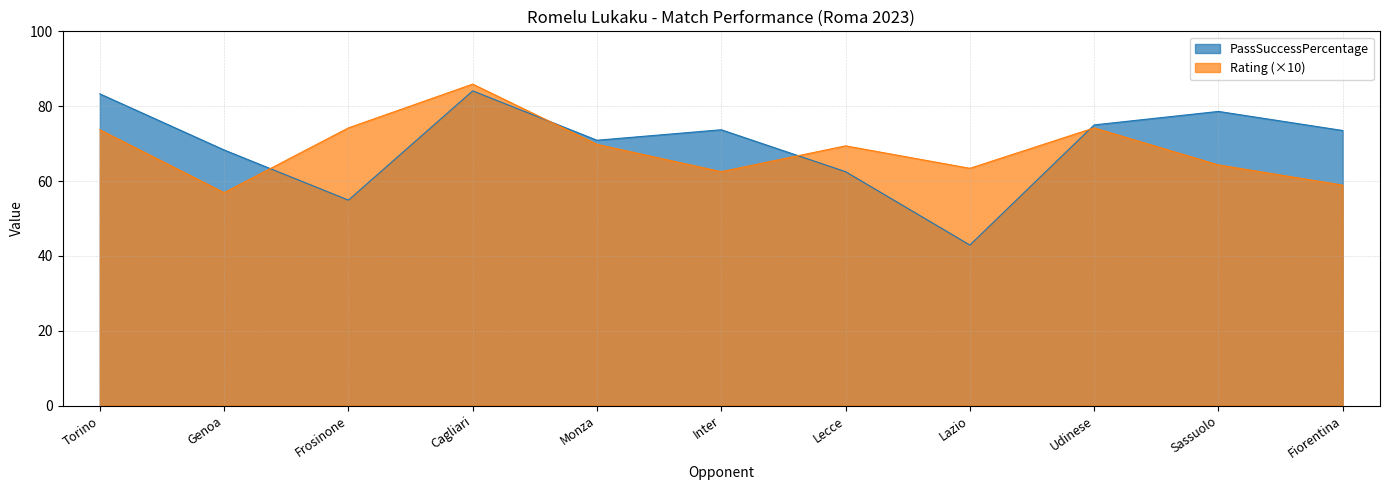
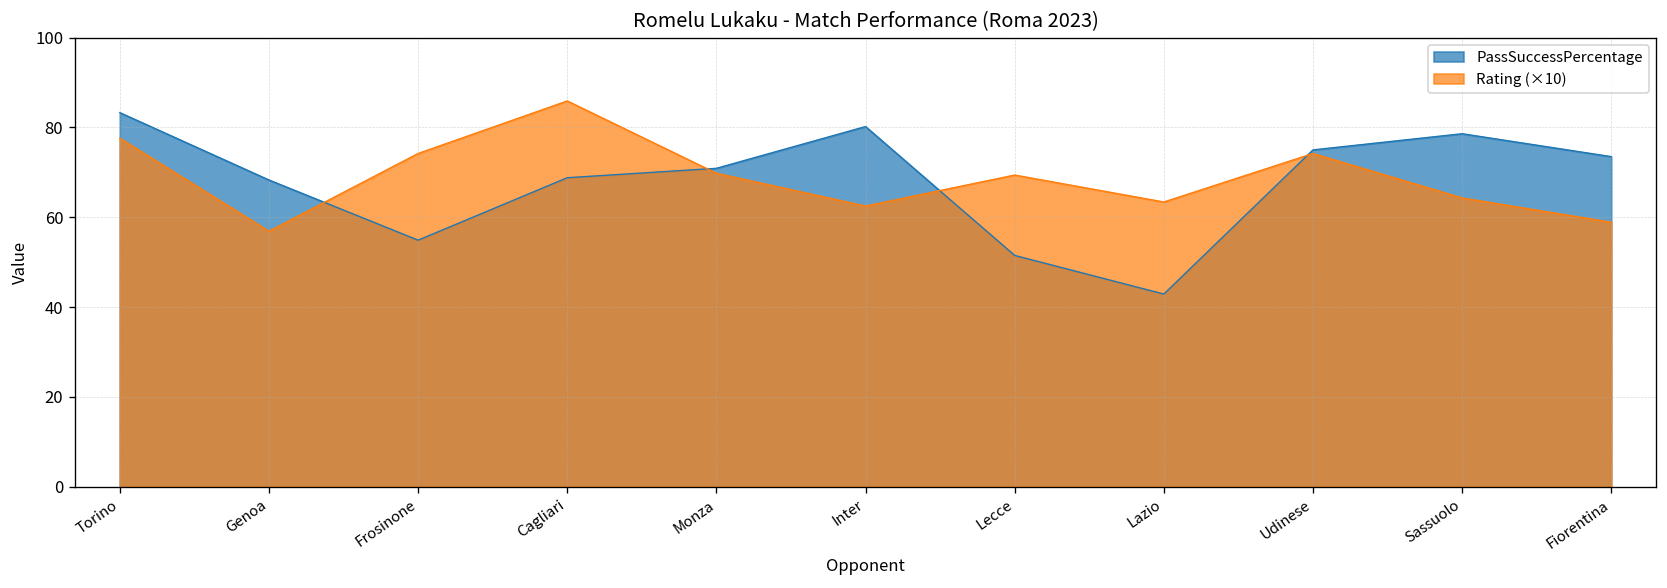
  {
    "PassSuccessPercentage": {
      "Torino": 83,
      "Genoa": 68,
      "Frosinone": 55,
-     "Cagliari": 84,
+     "Cagliari": 69,
      "Monza": 71,
-     "Inter": 74,
-     "Lecce": 63,
+     "Inter": 80,
+     "Lecce": 52,
      "Lazio": 43,
      "Udinese": 75,
      "Sassuolo": 79,
      "Fiorentina": 74
    },
    "Rating (×10)": {
-     "Torino": 74,
+     "Torino": 78,
      "Genoa": 57,
      "Frosinone": 74,
      "Cagliari": 86,
      "Monza": 70,
      "Inter": 63,
      "Lecce": 69,
      "Lazio": 63,
      "Udinese": 74,
      "Sassuolo": 64,
      "Fiorentina": 59
    }
  }
